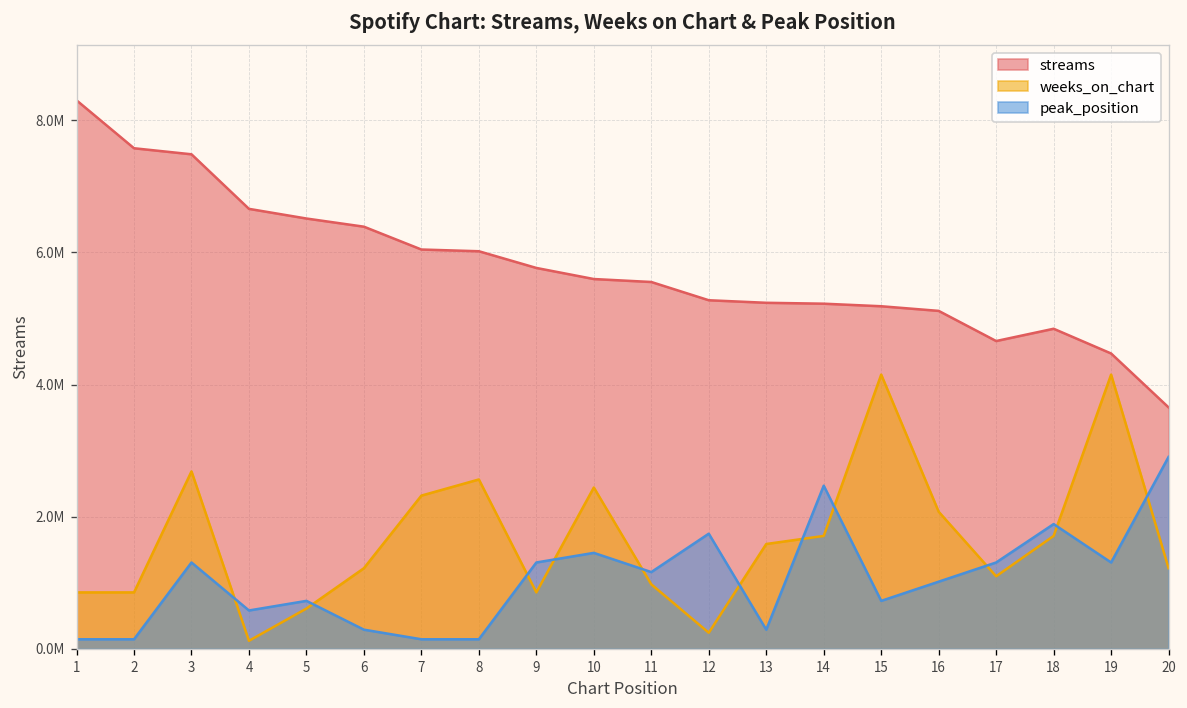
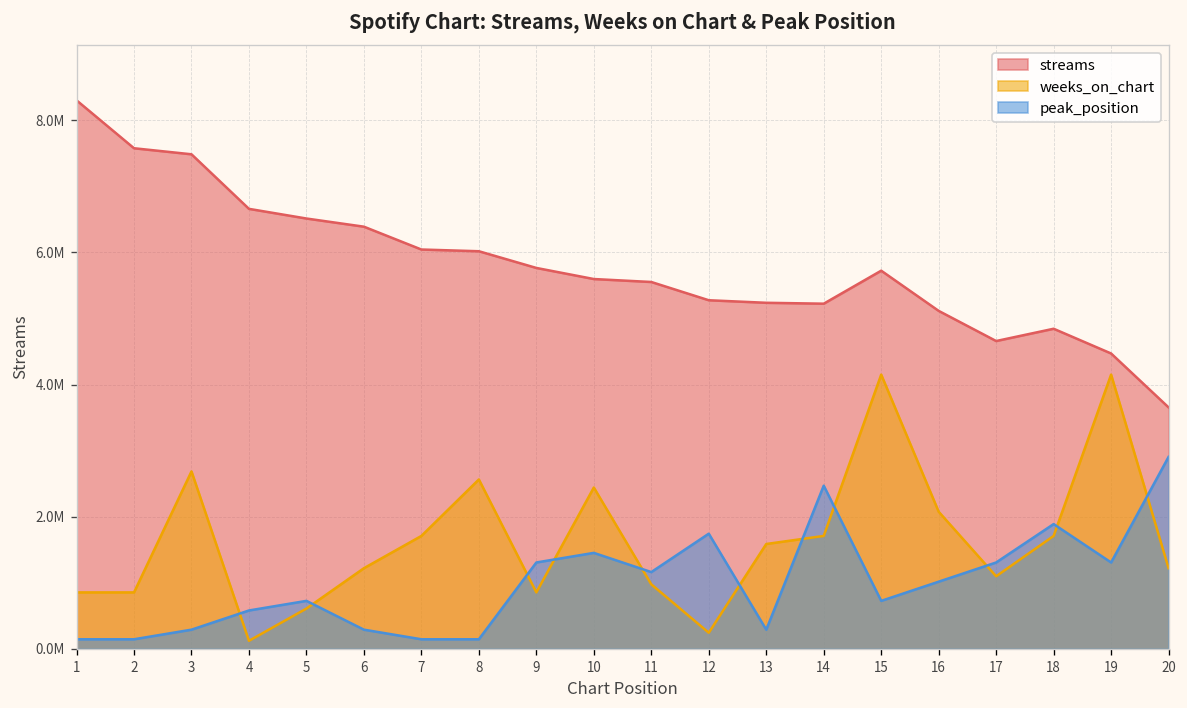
  {
    "streams": {
      "1": 8300000,
      "2": 7600000,
      "3": 7500000,
      "4": 6700000,
      "5": 6500000,
      "6": 6400000,
      "7": 6000000,
      "8": 6000000,
      "9": 5800000,
      "10": 5600000,
      "11": 5600000,
      "12": 5300000,
      "13": 5200000,
      "14": 5200000,
-     "15": 5200000,
+     "15": 5700000,
      "16": 5100000,
      "17": 4700000,
      "18": 4800000,
      "19": 4500000,
      "20": 3700000
    },
    "weeks_on_chart": {
      "1": 900000,
      "2": 900000,
      "3": 2700000,
      "4": 100000,
      "5": 600000,
      "6": 1200000,
-     "7": 2300000,
+     "7": 1700000,
      "8": 2600000,
      "9": 900000,
      "10": 2400000,
      "11": 1000000,
      "12": 200000,
      "13": 1600000,
      "14": 1700000,
      "15": 4200000,
      "16": 2100000,
      "17": 1100000,
      "18": 1700000,
      "19": 4200000,
      "20": 1200000
    },
    "peak_position": {
      "1": 100000,
      "2": 100000,
-     "3": 1300000,
+     "3": 300000,
      "4": 600000,
      "5": 700000,
      "6": 300000,
      "7": 100000,
      "8": 100000,
      "9": 1300000,
      "10": 1500000,
      "11": 1200000,
      "12": 1700000,
      "13": 300000,
      "14": 2500000,
      "15": 700000,
      "16": 1000000,
      "17": 1300000,
      "18": 1900000,
      "19": 1300000,
      "20": 2900000
    }
  }
